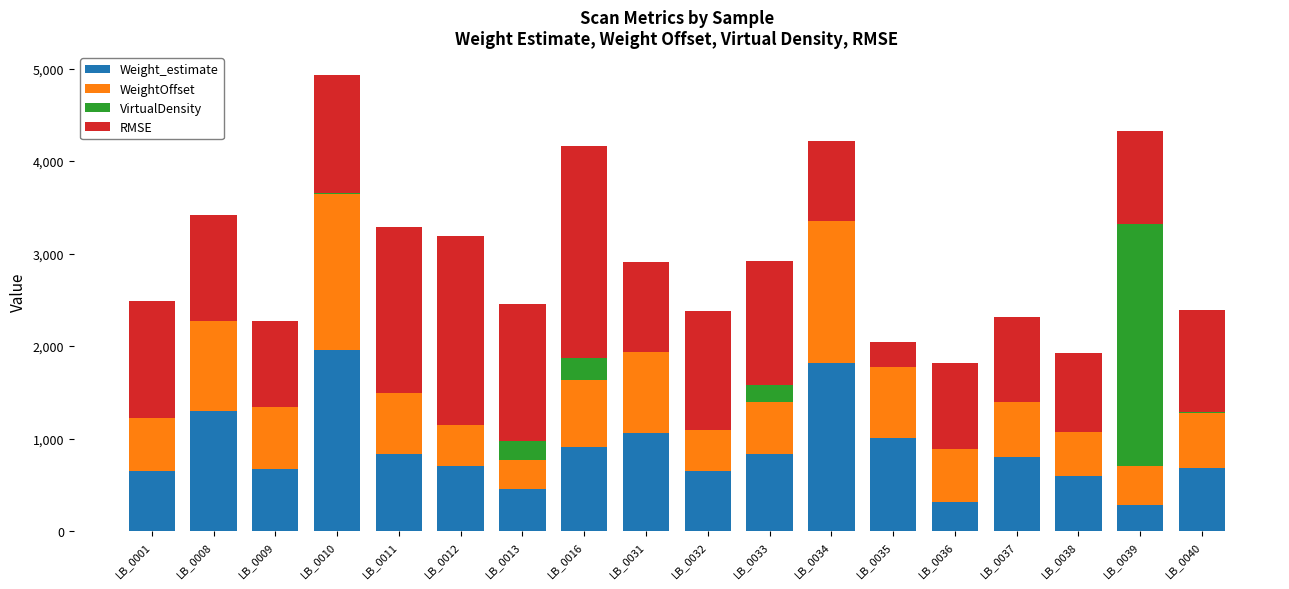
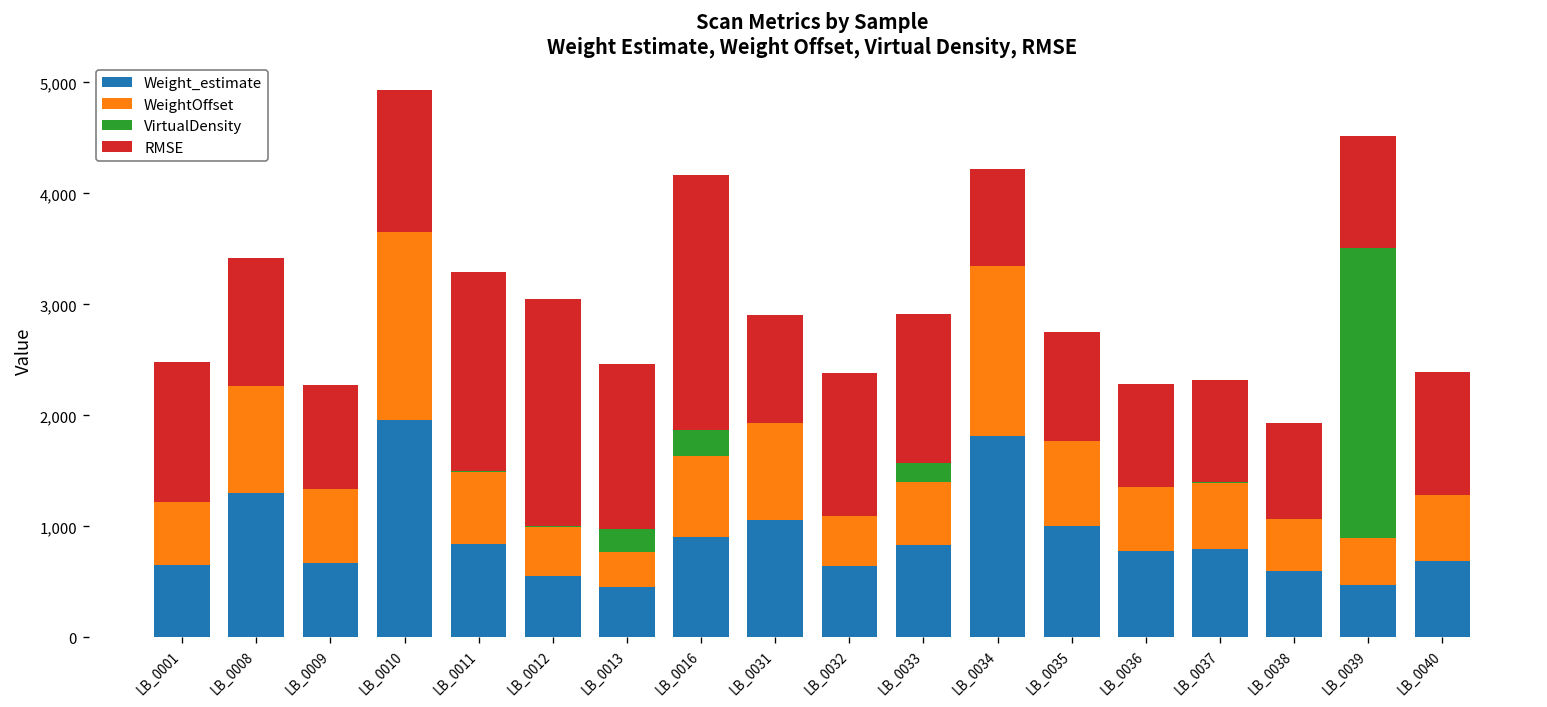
  {
    "Weight_estimate": {
      "LB_0001": "700",
      "LB_0008": "1,300",
      "LB_0009": "700",
      "LB_0010": "2,000",
      "LB_0011": "800",
-     "LB_0012": "700",
+     "LB_0012": "600",
      "LB_0013": "500",
      "LB_0016": "900",
      "LB_0031": "1,100",
      "LB_0032": "600",
      "LB_0033": "800",
      "LB_0034": "1,800",
      "LB_0035": "1,000",
-     "LB_0036": "300",
+     "LB_0036": "800",
      "LB_0037": "800",
      "LB_0038": "600",
-     "LB_0039": "300",
+     "LB_0039": "500",
      "LB_0040": "700"
    },
    "WeightOffset": {
      "LB_0001": "600",
      "LB_0008": "1,000",
      "LB_0009": "700",
      "LB_0010": "1,700",
      "LB_0011": "700",
      "LB_0012": "400",
      "LB_0013": "300",
      "LB_0016": "700",
      "LB_0031": "900",
      "LB_0032": "400",
      "LB_0033": "600",
      "LB_0034": "1,500",
      "LB_0035": "800",
      "LB_0036": "600",
      "LB_0037": "600",
      "LB_0038": "500",
      "LB_0039": "400",
      "LB_0040": "600"
    },
    "VirtualDensity": {
      "LB_0013": "200",
      "LB_0016": "200",
      "LB_0033": "200",
      "LB_0039": "2,600"
    },
    "RMSE": {
      "LB_0001": "1,300",
      "LB_0008": "1,200",
      "LB_0009": "900",
      "LB_0010": "1,300",
      "LB_0011": "1,800",
      "LB_0012": "2,000",
      "LB_0013": "1,500",
      "LB_0016": "2,300",
      "LB_0031": "1,000",
      "LB_0032": "1,300",
      "LB_0033": "1,300",
      "LB_0034": "900",
-     "LB_0035": "300",
+     "LB_0035": "1,000",
      "LB_0036": "900",
      "LB_0037": "900",
      "LB_0038": "900",
      "LB_0039": "1,000",
      "LB_0040": "1,100"
    }
  }
